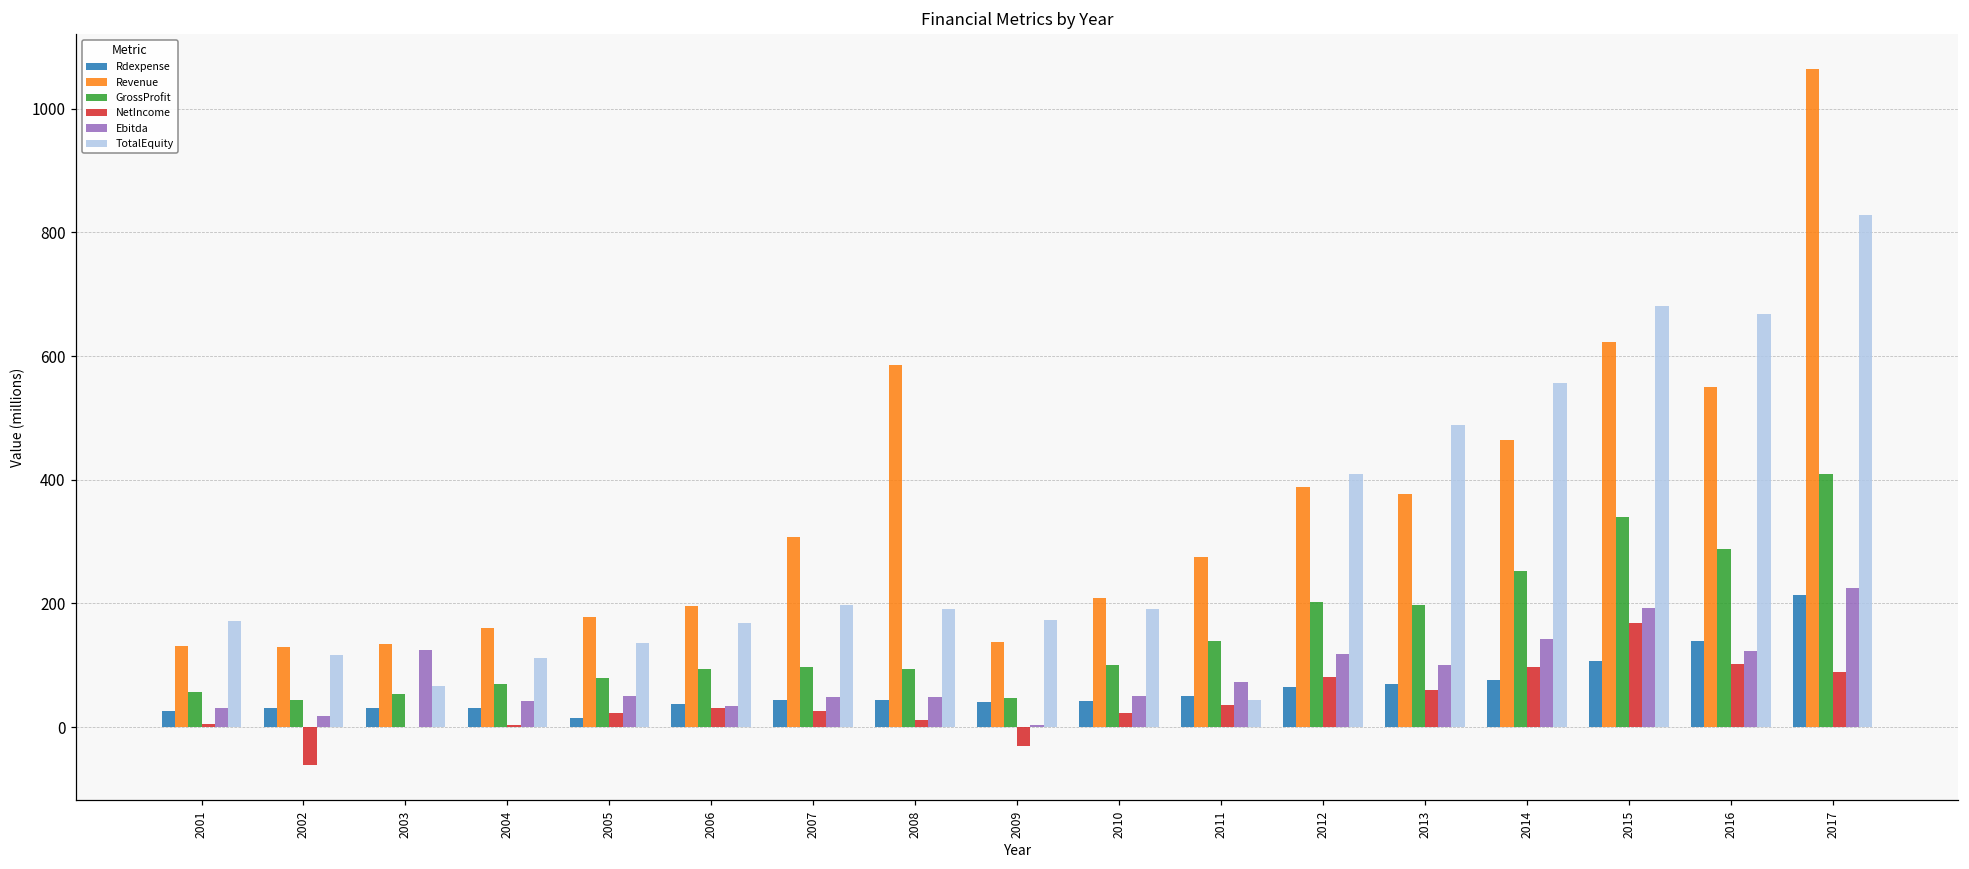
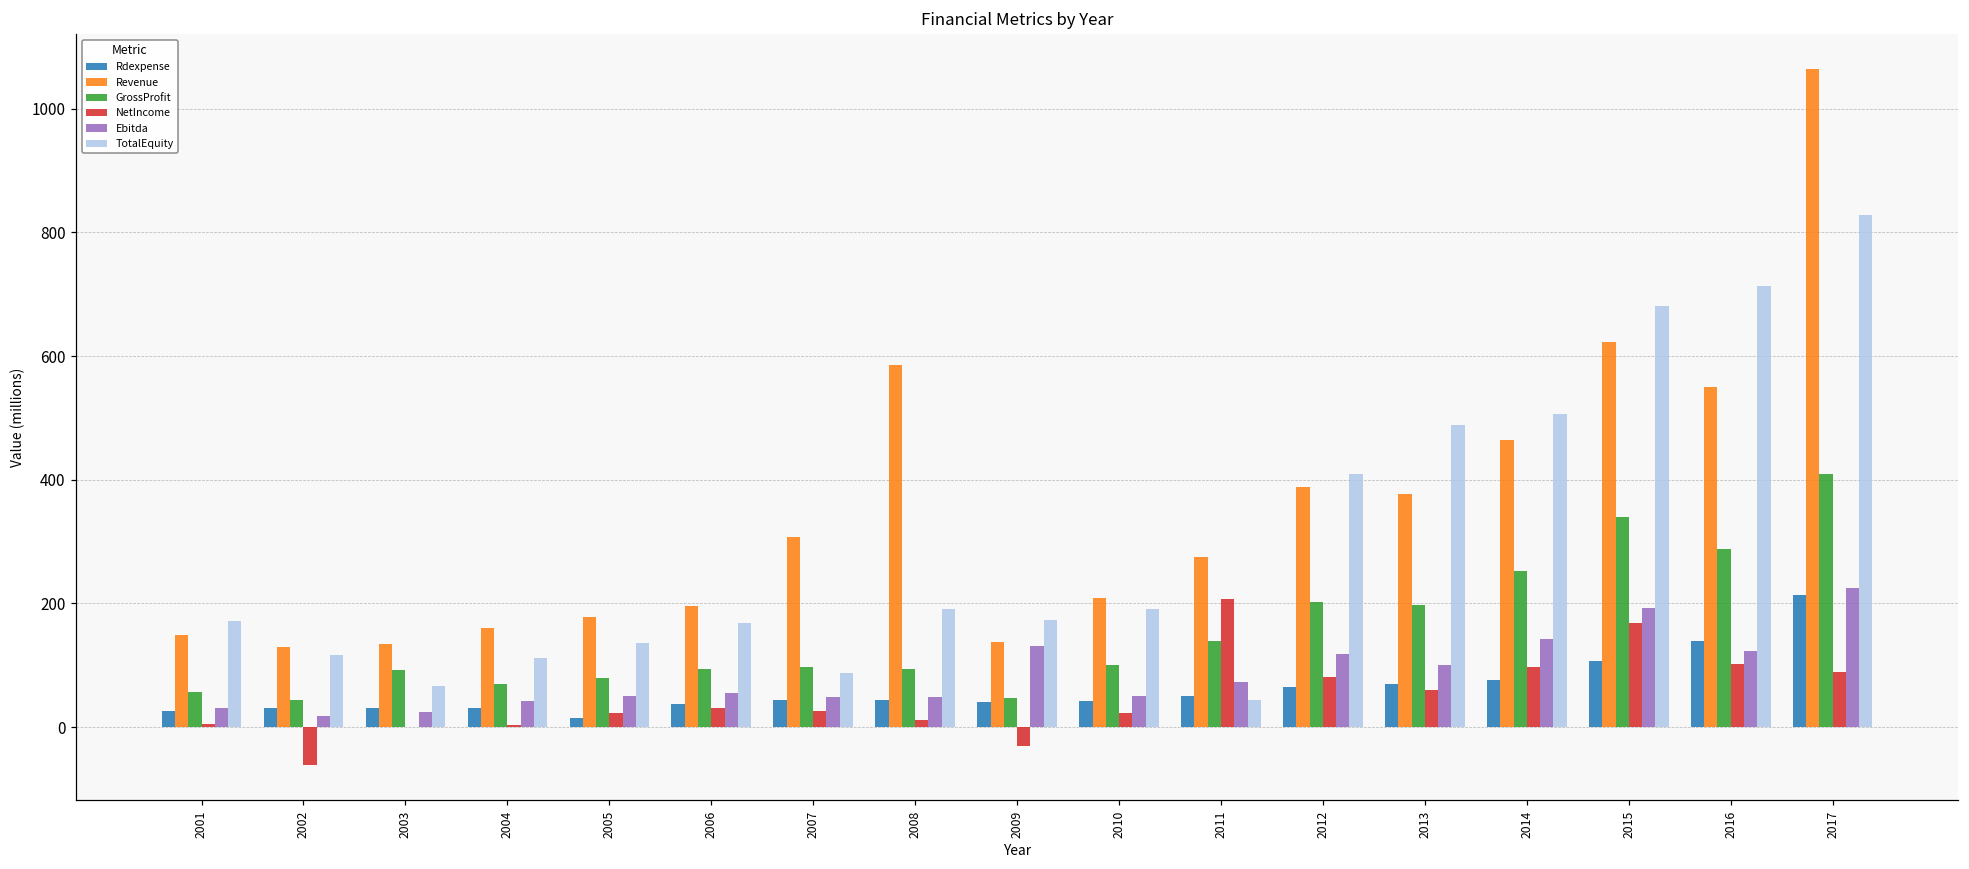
  {
    "Rdexpense": {
      "2001": 30,
      "2002": 30,
      "2003": 30,
      "2004": 30,
      "2005": 20,
      "2006": 40,
      "2007": 40,
      "2008": 40,
      "2009": 40,
      "2010": 40,
      "2011": 50,
      "2012": 70,
      "2013": 70,
      "2014": 80,
      "2015": 110,
      "2016": 140,
      "2017": 210
    },
    "Revenue": {
-     "2001": 130,
+     "2001": 150,
      "2002": 130,
      "2003": 130,
      "2004": 160,
      "2005": 180,
      "2006": 200,
      "2007": 310,
      "2008": 590,
      "2009": 140,
      "2010": 210,
      "2011": 280,
      "2012": 390,
      "2013": 380,
      "2014": 460,
      "2015": 620,
      "2016": 550,
      "2017": 1060
    },
    "GrossProfit": {
      "2001": 60,
      "2002": 40,
-     "2003": 50,
+     "2003": 90,
      "2004": 70,
      "2005": 80,
      "2006": 90,
      "2007": 100,
      "2008": 90,
      "2009": 50,
      "2010": 100,
      "2011": 140,
      "2012": 200,
      "2013": 200,
      "2014": 250,
      "2015": 340,
      "2016": 290,
      "2017": 410
    },
    "NetIncome": {
      "2001": 10,
      "2002": -60,
      "2005": 20,
      "2006": 30,
      "2007": 30,
      "2008": 10,
      "2009": -30,
      "2010": 20,
-     "2011": 40,
+     "2011": 210,
      "2012": 80,
      "2013": 60,
      "2014": 100,
      "2015": 170,
      "2016": 100,
      "2017": 90
    },
    "Ebitda": {
      "2001": 30,
      "2002": 20,
-     "2003": 120,
+     "2003": 30,
      "2004": 40,
      "2005": 50,
-     "2006": 30,
+     "2006": 60,
      "2007": 50,
      "2008": 50,
-     "2009": 0,
+     "2009": 130,
      "2010": 50,
      "2011": 70,
      "2012": 120,
      "2013": 100,
      "2014": 140,
      "2015": 190,
      "2016": 120,
      "2017": 220
    },
    "TotalEquity": {
      "2001": 170,
      "2002": 120,
      "2003": 70,
      "2004": 110,
      "2005": 140,
      "2006": 170,
-     "2007": 200,
+     "2007": 90,
      "2008": 190,
      "2009": 170,
      "2010": 190,
      "2011": 40,
      "2012": 410,
      "2013": 490,
-     "2014": 560,
+     "2014": 510,
      "2015": 680,
-     "2016": 670,
+     "2016": 710,
      "2017": 830
    }
  }
